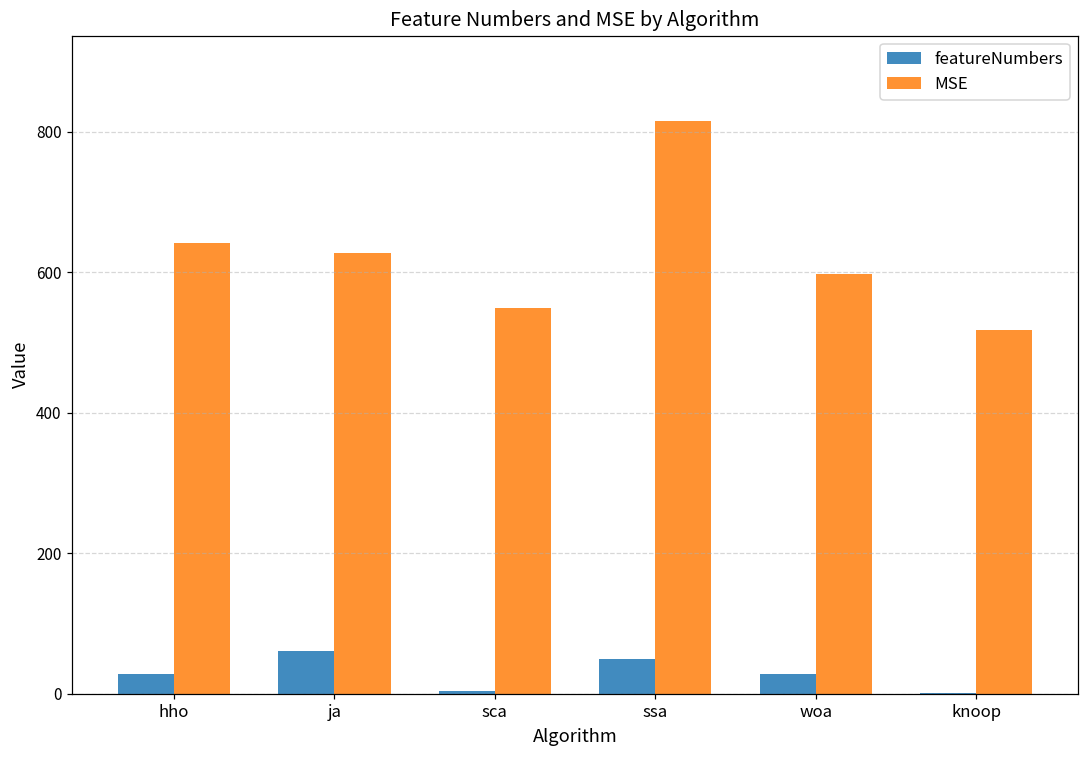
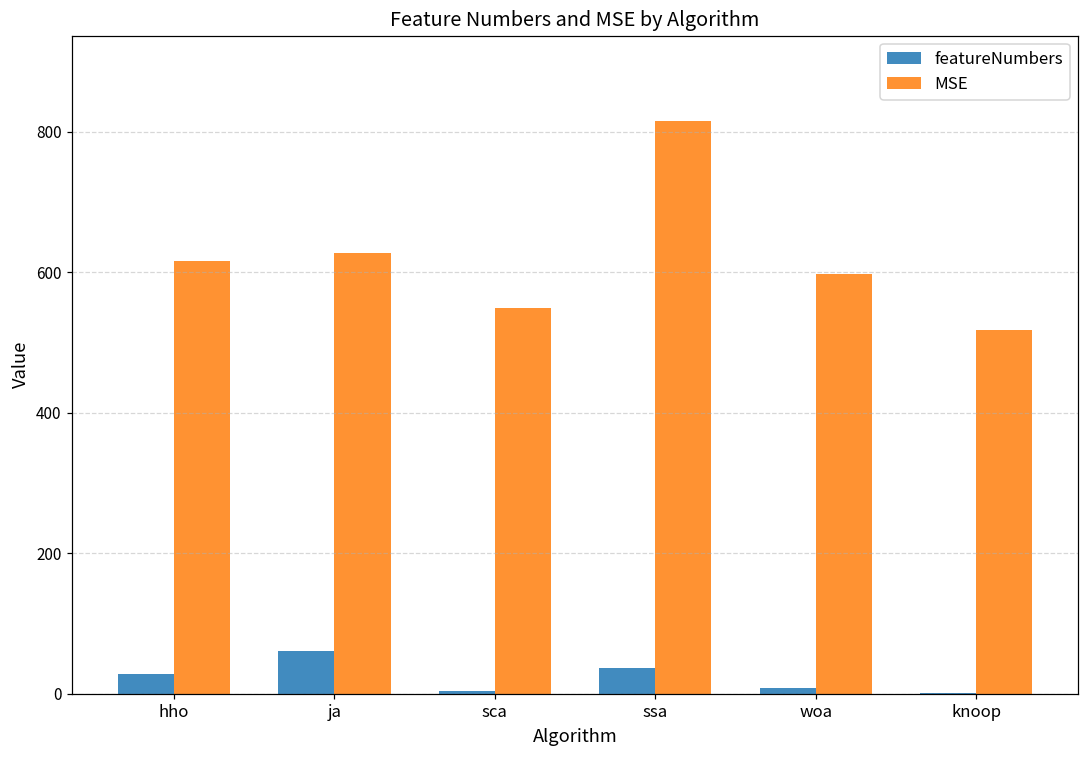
  {
    "featureNumbers": {
      "hho": 30,
      "ja": 60,
      "sca": 0,
-     "ssa": 50,
-     "woa": 30
+     "ssa": 40,
+     "woa": 10
    },
    "MSE": {
-     "hho": 640,
+     "hho": 620,
      "ja": 630,
      "sca": 550,
      "ssa": 810,
      "woa": 600,
      "knoop": 520
    }
  }
